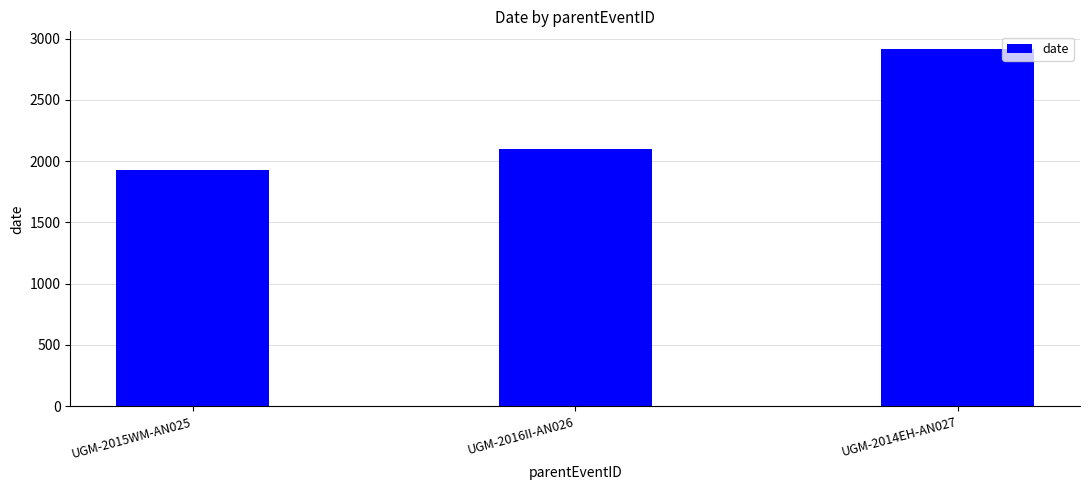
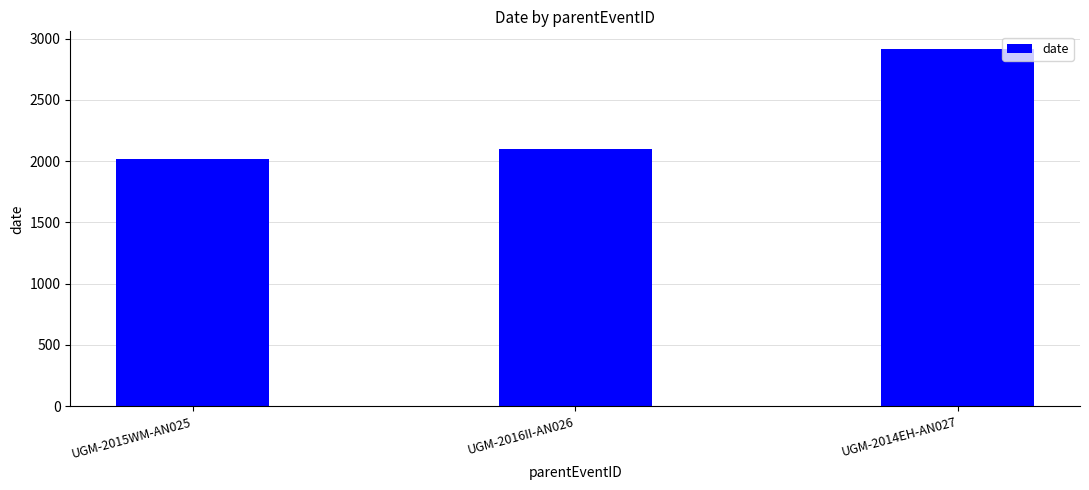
  {
-   "UGM-2015WM-AN025": 1930,
+   "UGM-2015WM-AN025": 2020,
    "UGM-2016II-AN026": 2100,
    "UGM-2014EH-AN027": 2910
  }
